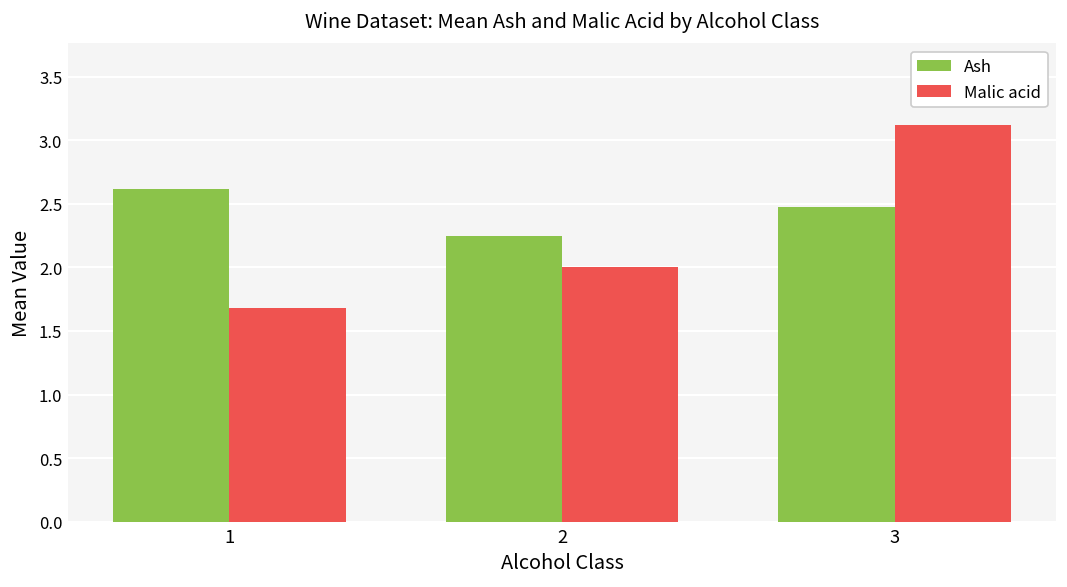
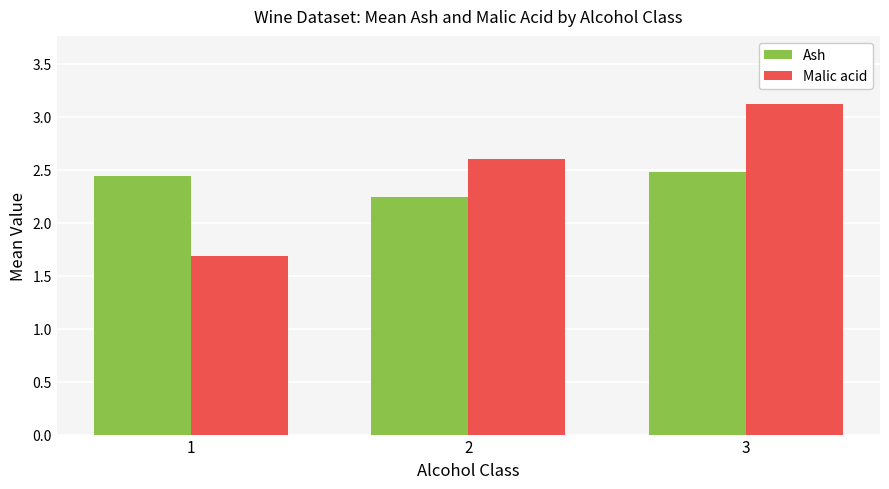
  {
    "Ash": {
-     "1": 2.61,
+     "1": 2.44,
      "2": 2.24,
      "3": 2.47
    },
    "Malic acid": {
      "1": 1.68,
-     "2": 2.00,
+     "2": 2.60,
      "3": 3.12
    }
  }
